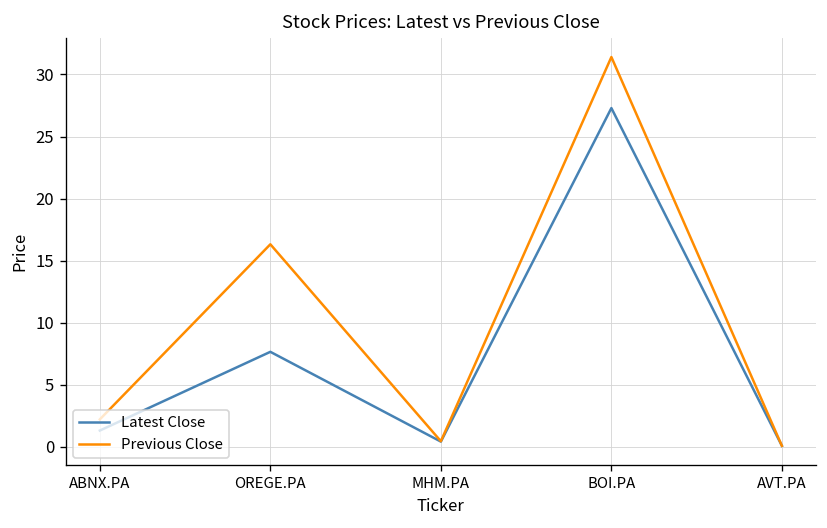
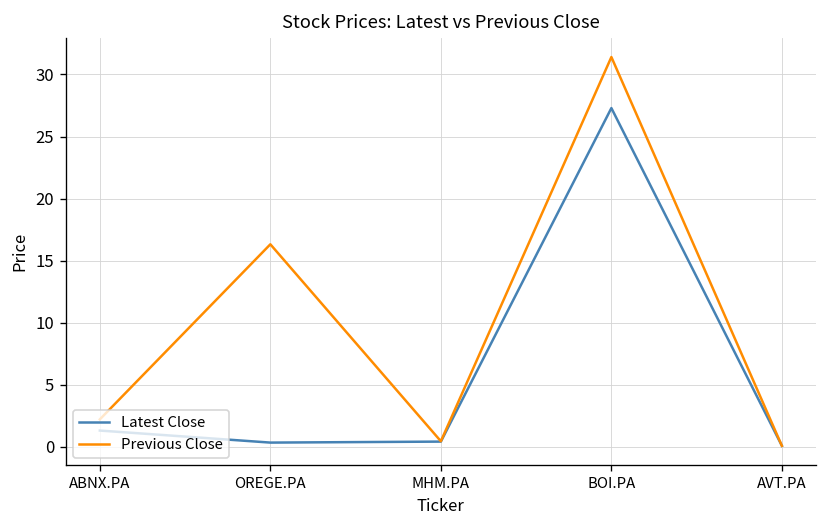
  {
    "Latest Close": {
-     "OREGE.PA": 7.7,
+     "OREGE.PA": 0.4,
      "BOI.PA": 27.3
    },
    "Previous Close": {
      "OREGE.PA": 16.3,
      "BOI.PA": 31.4
    }
  }
